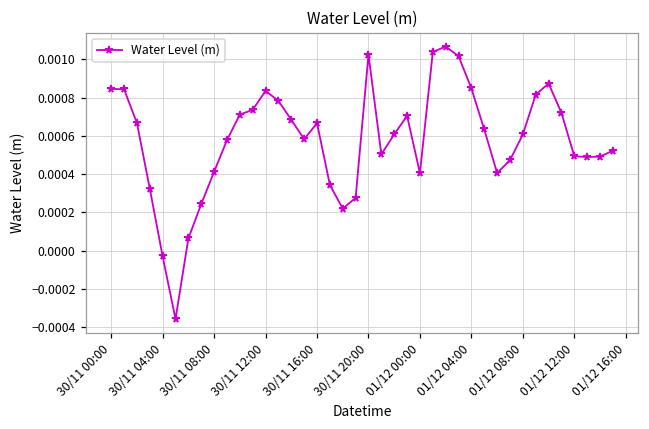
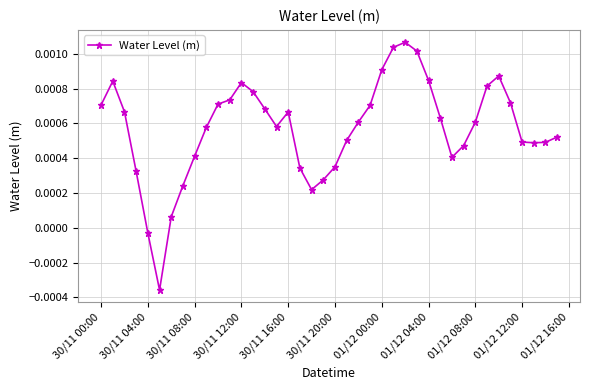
  {
-   "30/11 00:00": 0.00084,
+   "30/11 00:00": 0.00071,
    "30/11 04:00": -0.00003,
    "30/11 08:00": 0.00041,
    "30/11 12:00": 0.00084,
    "30/11 16:00": 0.00067,
-   "30/11 20:00": 0.00102,
-   "01/12 00:00": 0.00041,
+   "30/11 20:00": 0.00035,
+   "01/12 00:00": 0.00091,
    "01/12 04:00": 0.00085,
    "01/12 08:00": 0.00061,
    "01/12 12:00": 0.00049
  }
